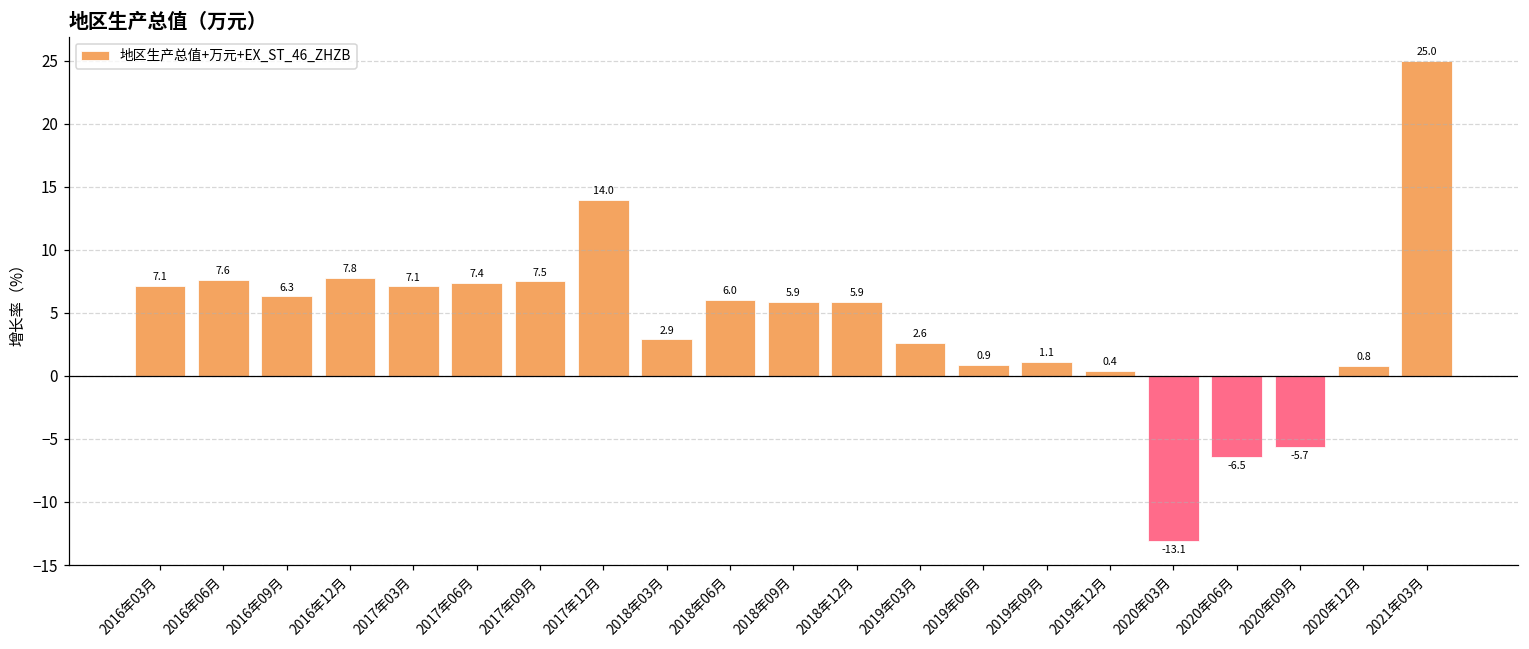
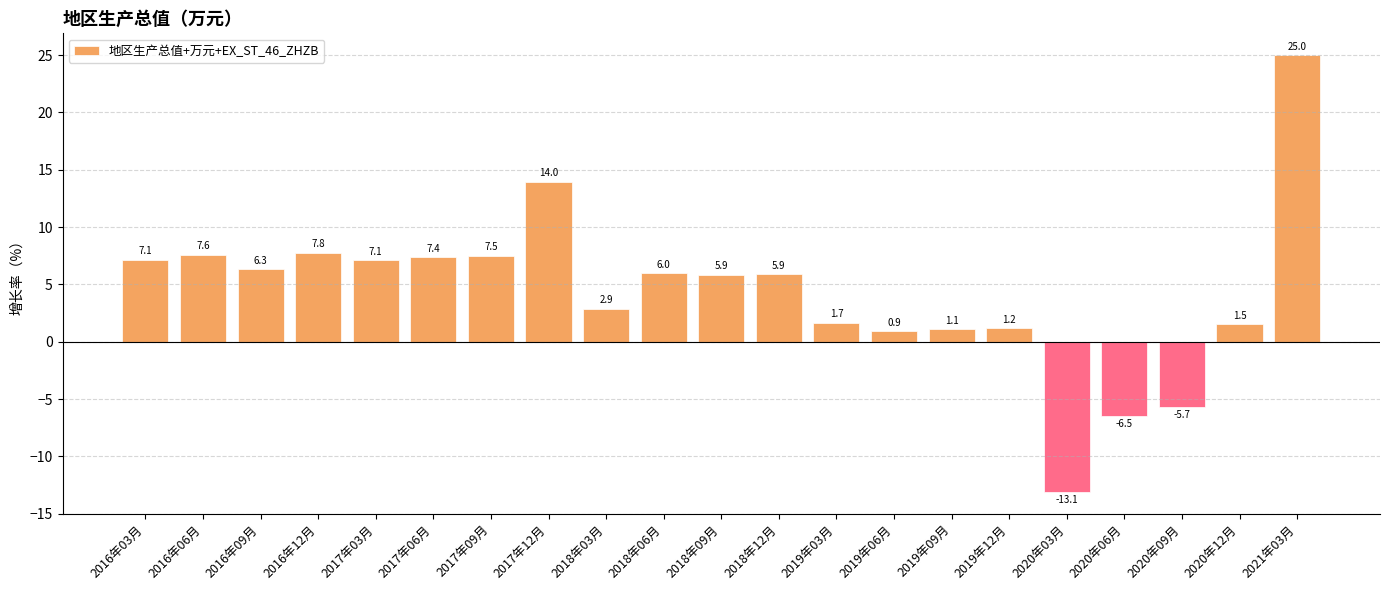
  {
    "2016年03月": 7.1,
    "2016年06月": 7.6,
    "2016年09月": 6.3,
    "2016年12月": 7.8,
    "2017年03月": 7.1,
    "2017年06月": 7.4,
    "2017年09月": 7.5,
    "2017年12月": 14.0,
    "2018年03月": 2.9,
    "2018年06月": 6.0,
    "2018年09月": 5.9,
    "2018年12月": 5.9,
-   "2019年03月": 2.6,
+   "2019年03月": 1.7,
    "2019年06月": 0.9,
    "2019年09月": 1.1,
-   "2019年12月": 0.4,
+   "2019年12月": 1.2,
    "2020年03月": -13.1,
    "2020年06月": -6.5,
    "2020年09月": -5.7,
-   "2020年12月": 0.8,
+   "2020年12月": 1.5,
    "2021年03月": 25.0
  }
